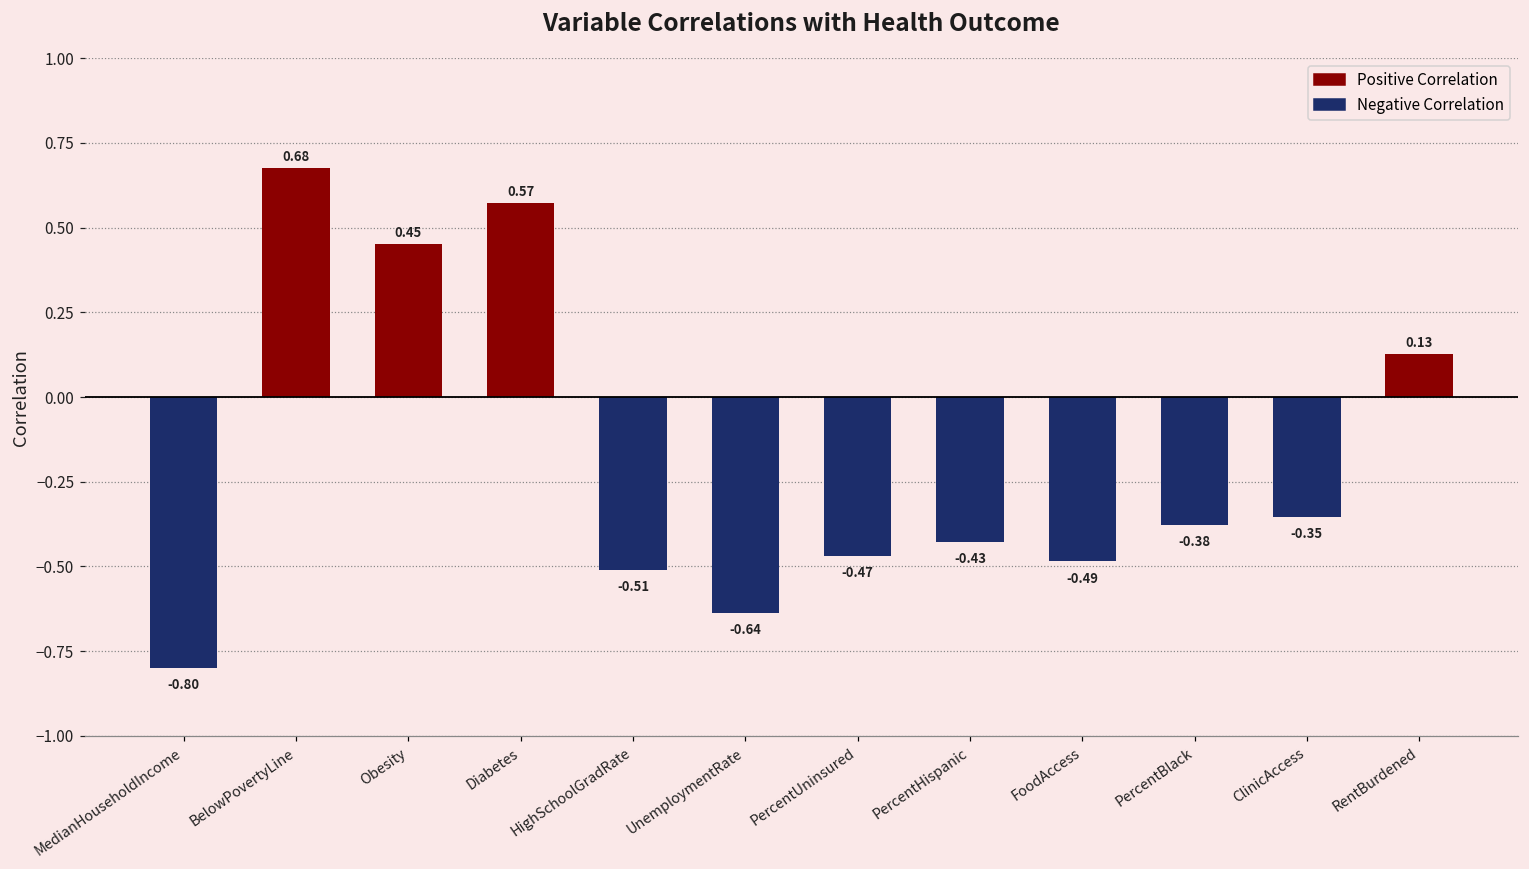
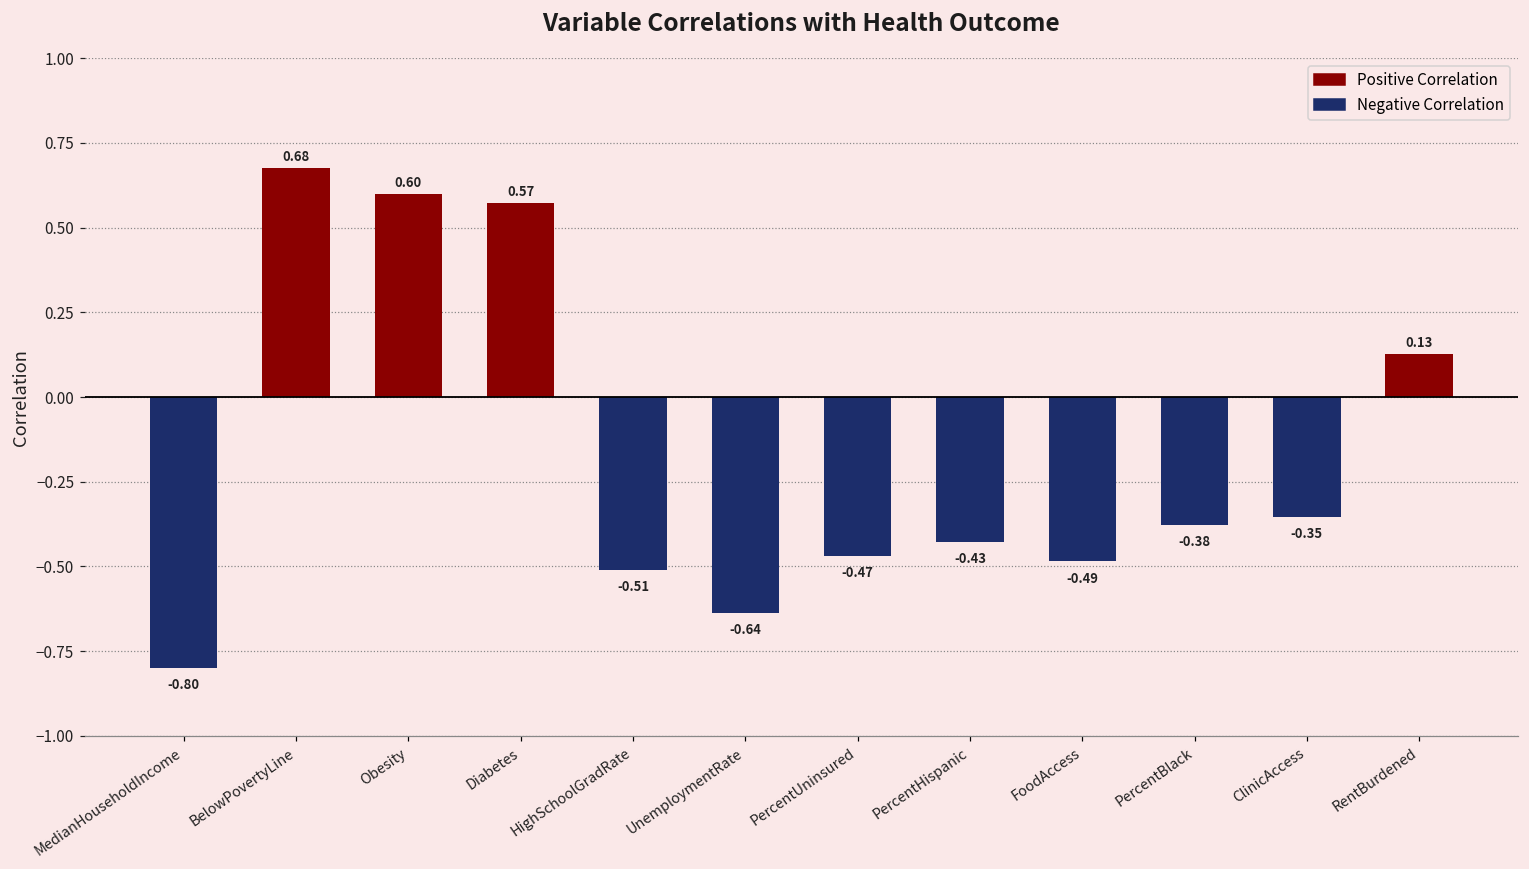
  {
    "MedianHouseholdIncome": -0.80,
    "BelowPovertyLine": 0.68,
-   "Obesity": 0.45,
+   "Obesity": 0.60,
    "Diabetes": 0.57,
    "HighSchoolGradRate": -0.51,
    "UnemploymentRate": -0.64,
    "PercentUninsured": -0.47,
    "PercentHispanic": -0.43,
    "FoodAccess": -0.49,
    "PercentBlack": -0.38,
    "ClinicAccess": -0.35,
    "RentBurdened": 0.13
  }
